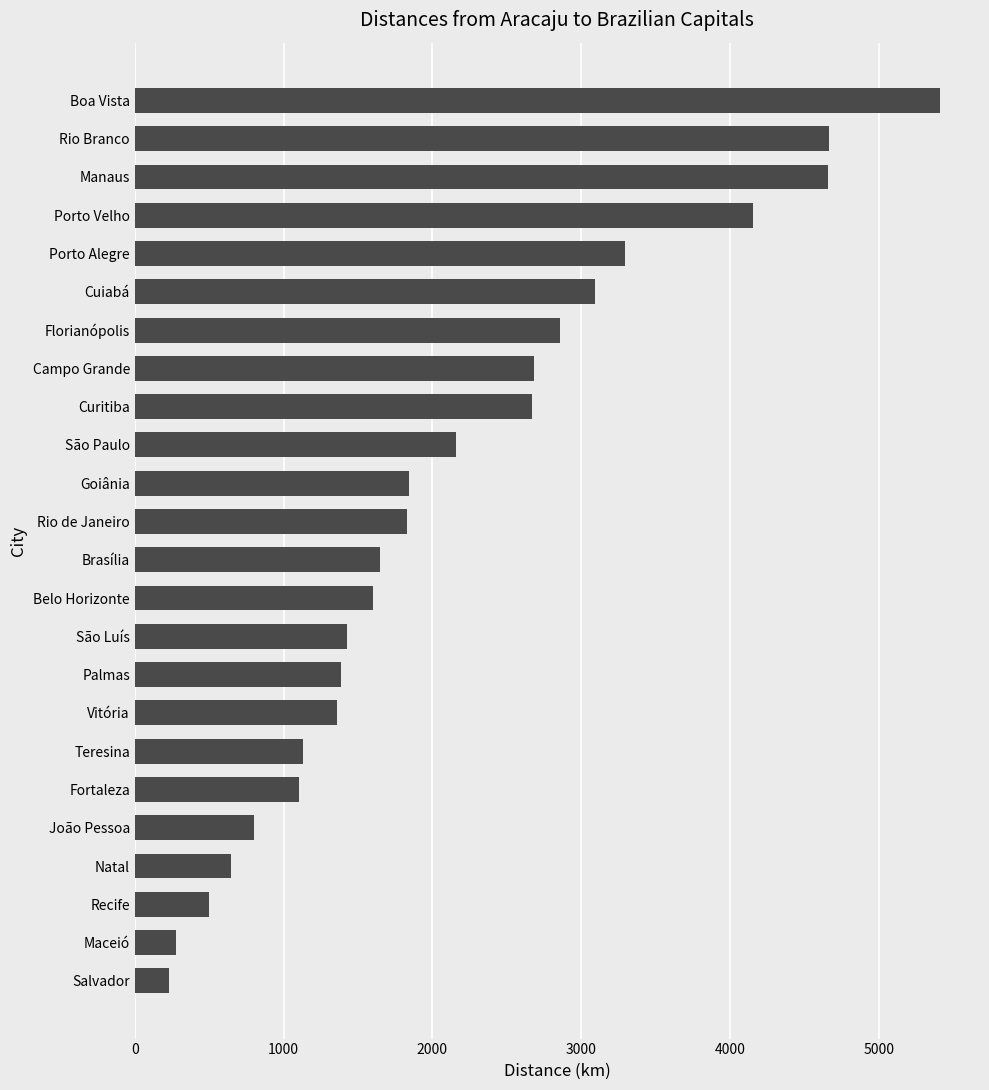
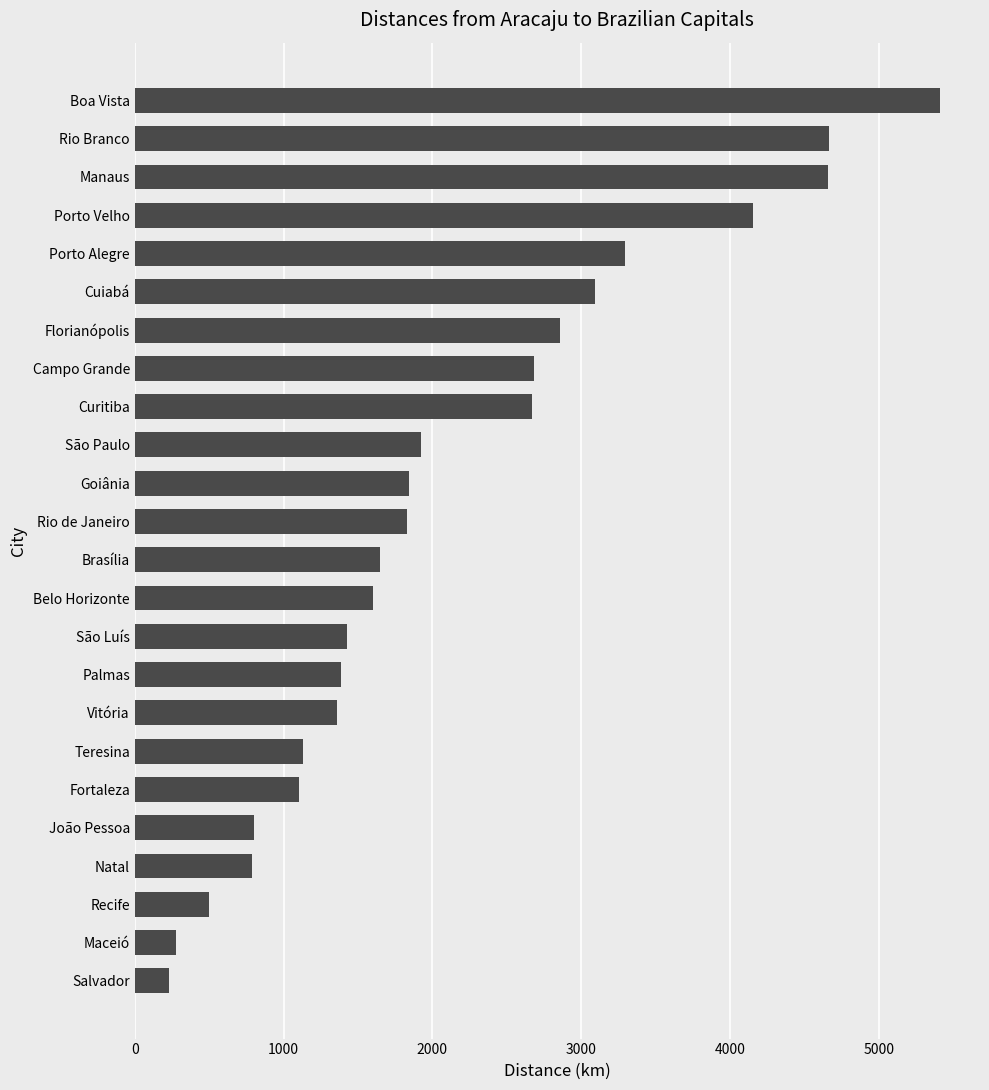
  {
    "Boa Vista": 5410,
    "Rio Branco": 4670,
    "Manaus": 4660,
    "Porto Velho": 4160,
    "Porto Alegre": 3300,
    "Cuiabá": 3090,
    "Florianópolis": 2860,
    "Campo Grande": 2680,
    "Curitiba": 2670,
-   "São Paulo": 2160,
+   "São Paulo": 1930,
    "Goiânia": 1840,
    "Rio de Janeiro": 1830,
    "Brasília": 1650,
    "Belo Horizonte": 1600,
    "São Luís": 1430,
    "Palmas": 1390,
    "Vitória": 1360,
    "Teresina": 1130,
    "Fortaleza": 1100,
    "João Pessoa": 800,
-   "Natal": 640,
+   "Natal": 790,
    "Recife": 500,
    "Maceió": 280,
    "Salvador": 230
  }
